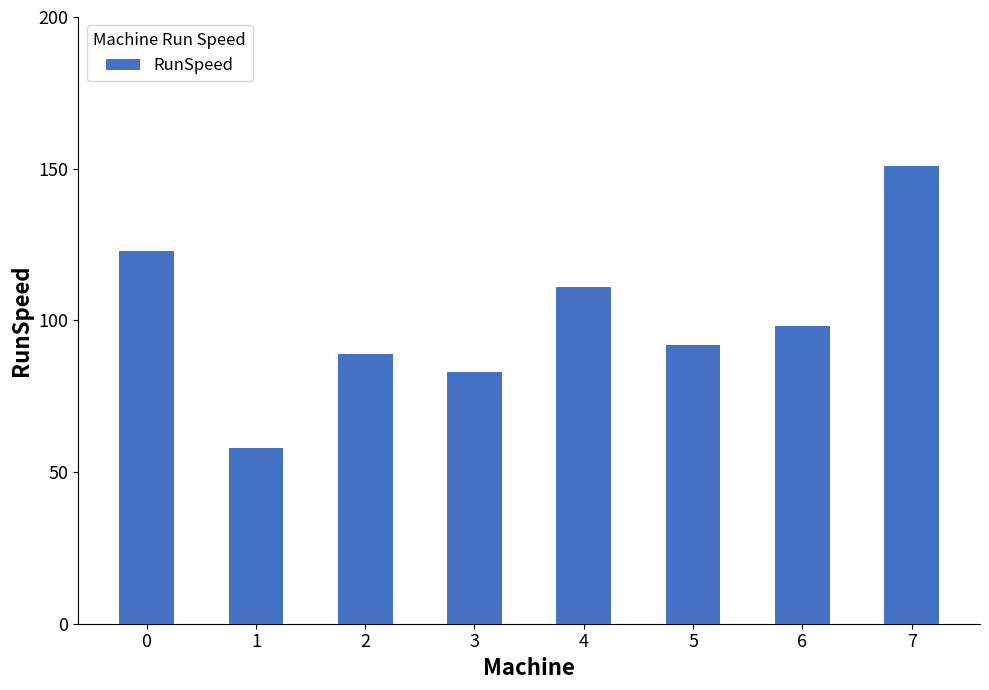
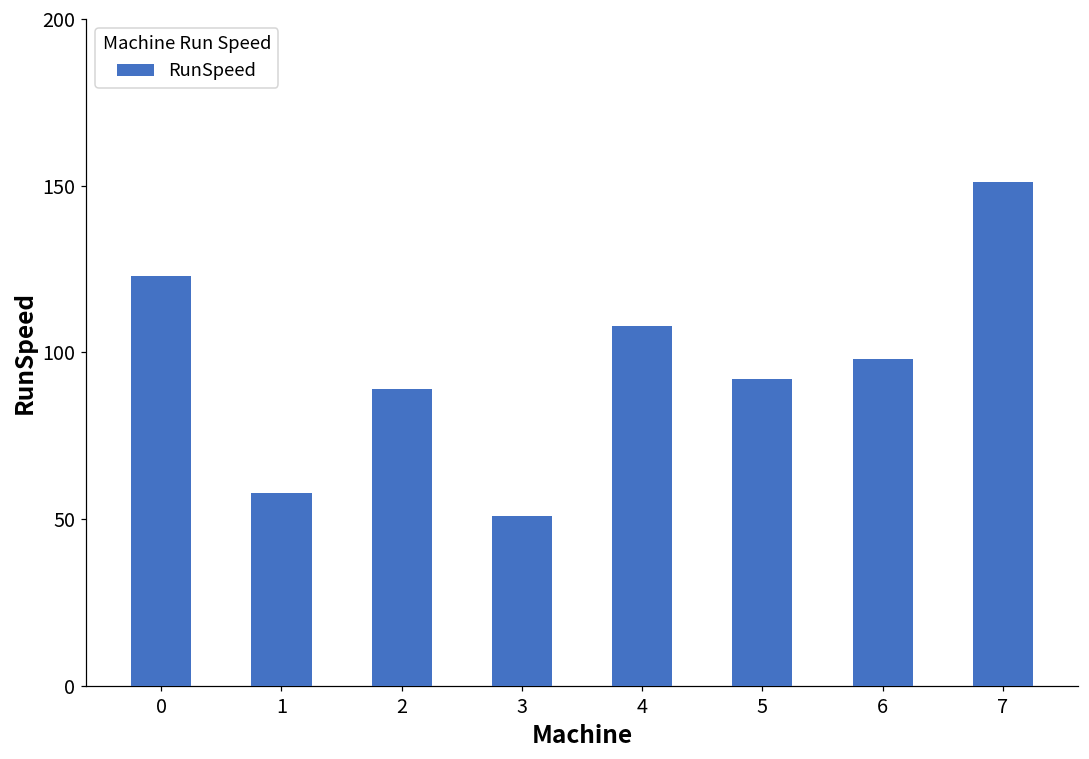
  {
    "0": 123,
    "1": 58,
    "2": 89,
-   "3": 83,
-   "4": 111,
+   "3": 51,
+   "4": 108,
    "5": 92,
    "6": 98,
    "7": 151
  }
